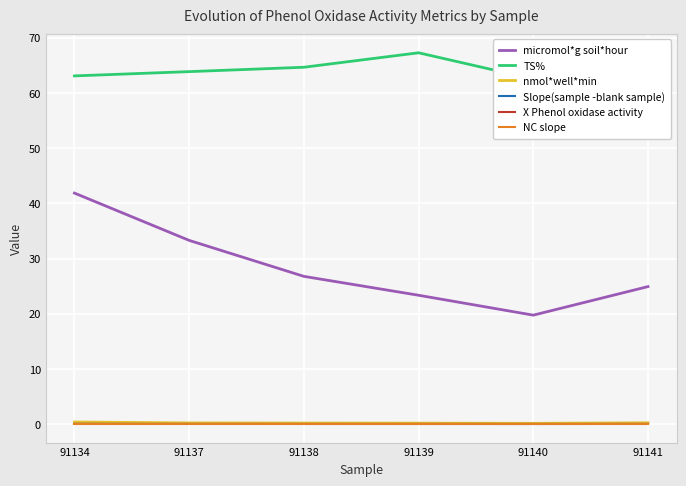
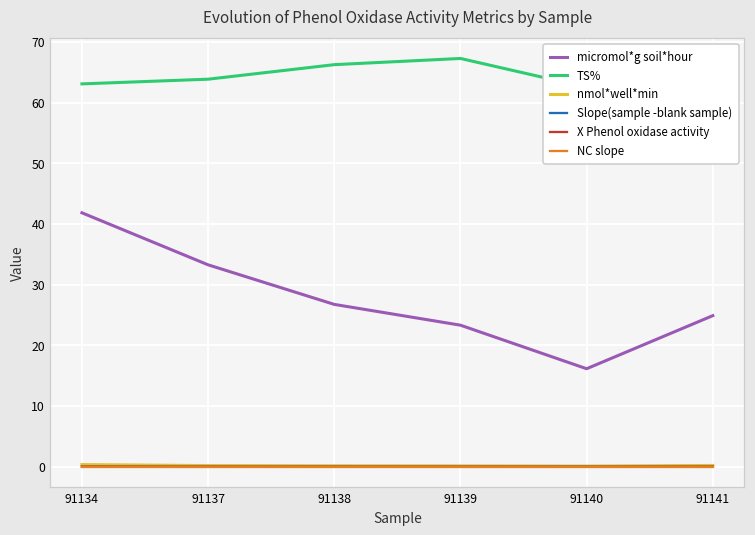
  {
    "micromol*g soil*hour": {
      "91134": 42,
      "91137": 33,
      "91138": 27,
      "91139": 23,
-     "91140": 20,
+     "91140": 16,
      "91141": 25
    },
    "TS%": {
      "91134": 63,
      "91137": 64,
-     "91138": 65,
+     "91138": 66,
      "91139": 67
    }
  }
